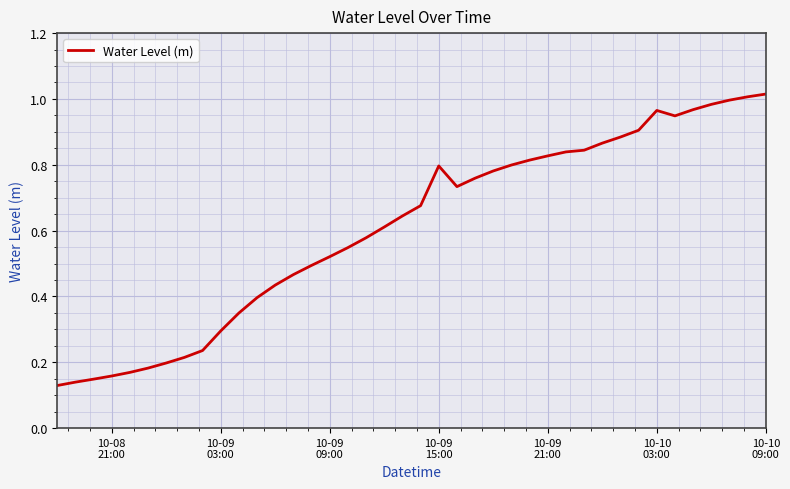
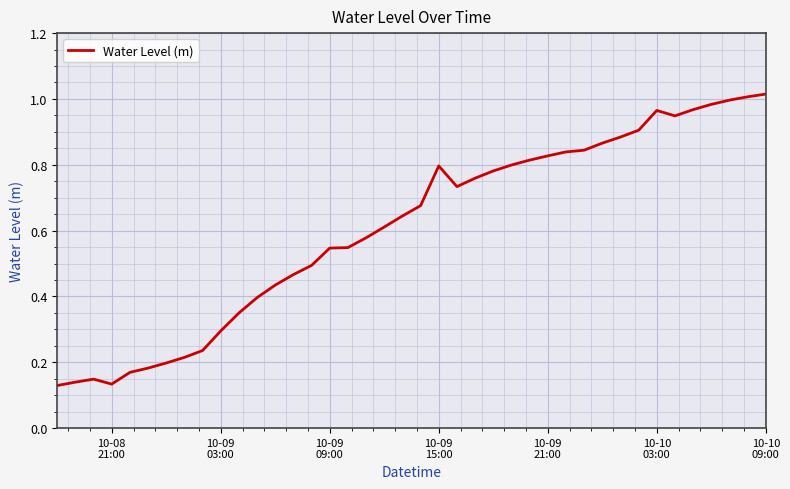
  {
-   "10-08 21:00": 0.16,
+   "10-08 21:00": 0.13,
    "10-09 03:00": 0.30,
-   "10-09 09:00": 0.52,
+   "10-09 09:00": 0.55,
    "10-09 15:00": 0.80,
    "10-09 21:00": 0.83,
    "10-10 03:00": 0.97,
    "10-10 09:00": 1.01
  }
